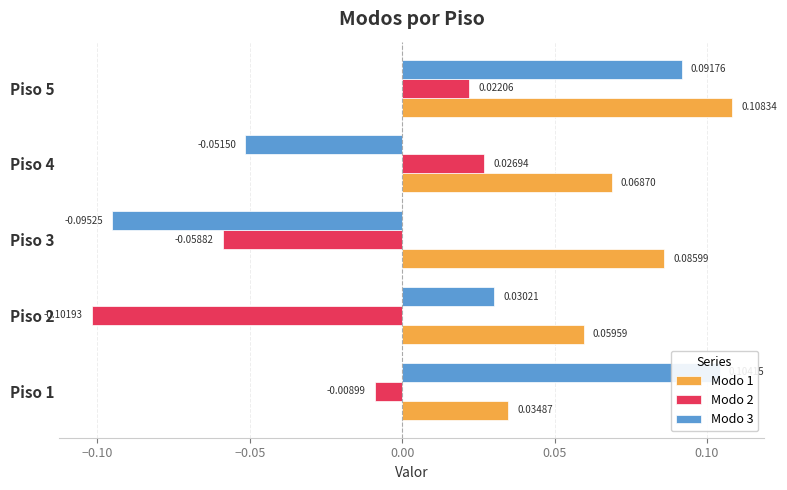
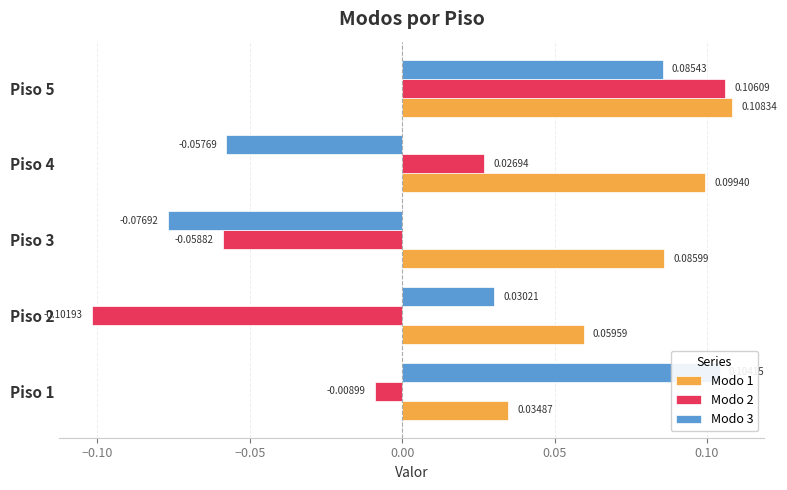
  {
    "Modo 1": {
      "Piso 5": 0.10834,
-     "Piso 4": 0.06870,
+     "Piso 4": 0.09940,
      "Piso 3": 0.08599,
      "Piso 2": 0.05959,
      "Piso 1": 0.03487
    },
    "Modo 2": {
-     "Piso 5": 0.02206,
+     "Piso 5": 0.10609,
      "Piso 4": 0.02694,
      "Piso 3": -0.05882,
      "Piso 2": -0.10193,
      "Piso 1": -0.00899
    },
    "Modo 3": {
-     "Piso 5": 0.09176,
-     "Piso 4": -0.05150,
-     "Piso 3": -0.09525,
+     "Piso 5": 0.08543,
+     "Piso 4": -0.05769,
+     "Piso 3": -0.07692,
      "Piso 2": 0.03021
    }
  }
